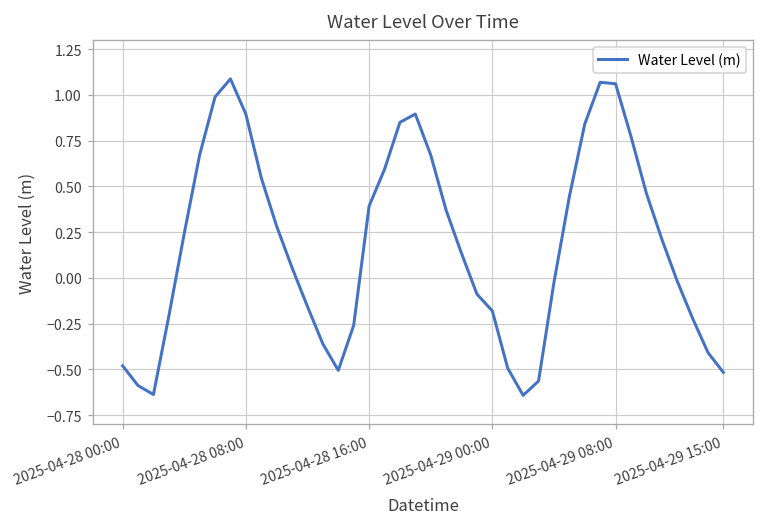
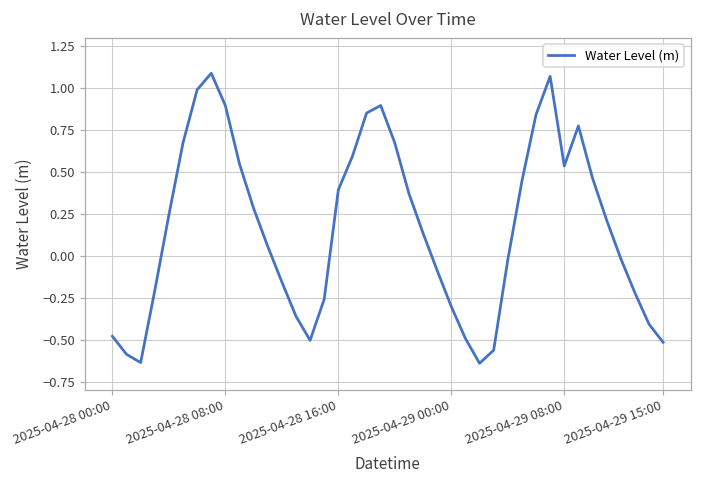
  {
    "2025-04-28 00:00": -0.48,
    "2025-04-28 08:00": 0.89,
    "2025-04-28 16:00": 0.39,
-   "2025-04-29 00:00": -0.18,
-   "2025-04-29 08:00": 1.06,
+   "2025-04-29 00:00": -0.30,
+   "2025-04-29 08:00": 0.54,
    "2025-04-29 15:00": -0.52
  }
